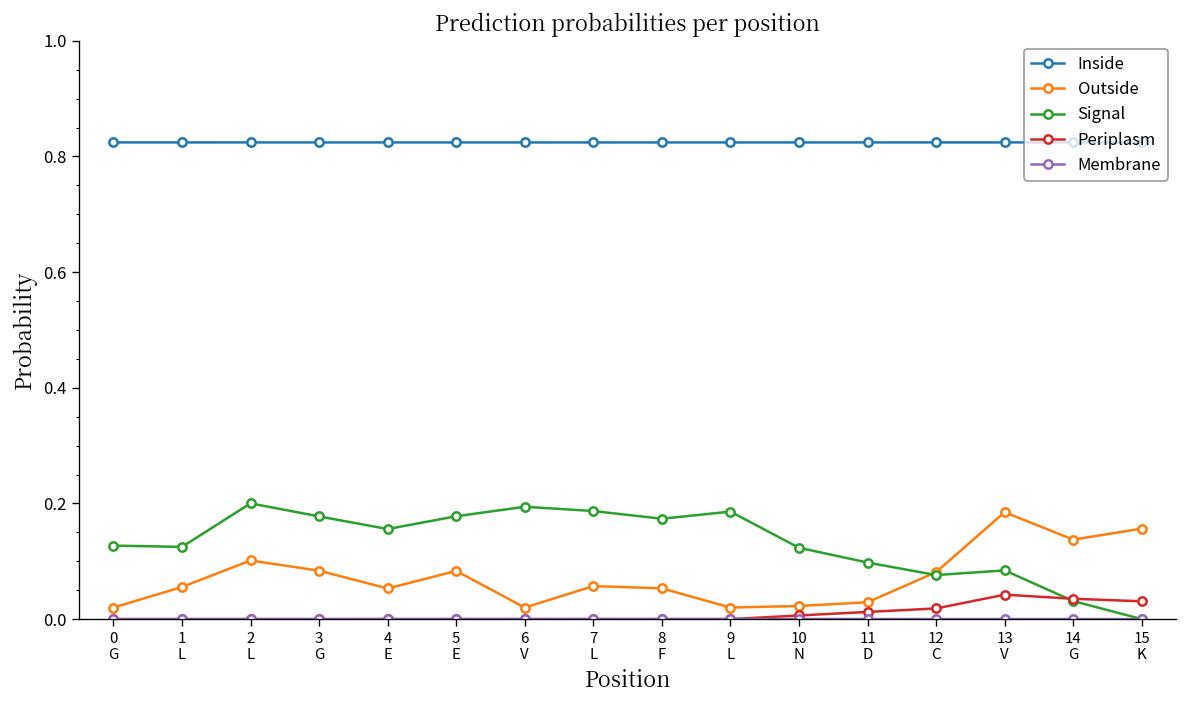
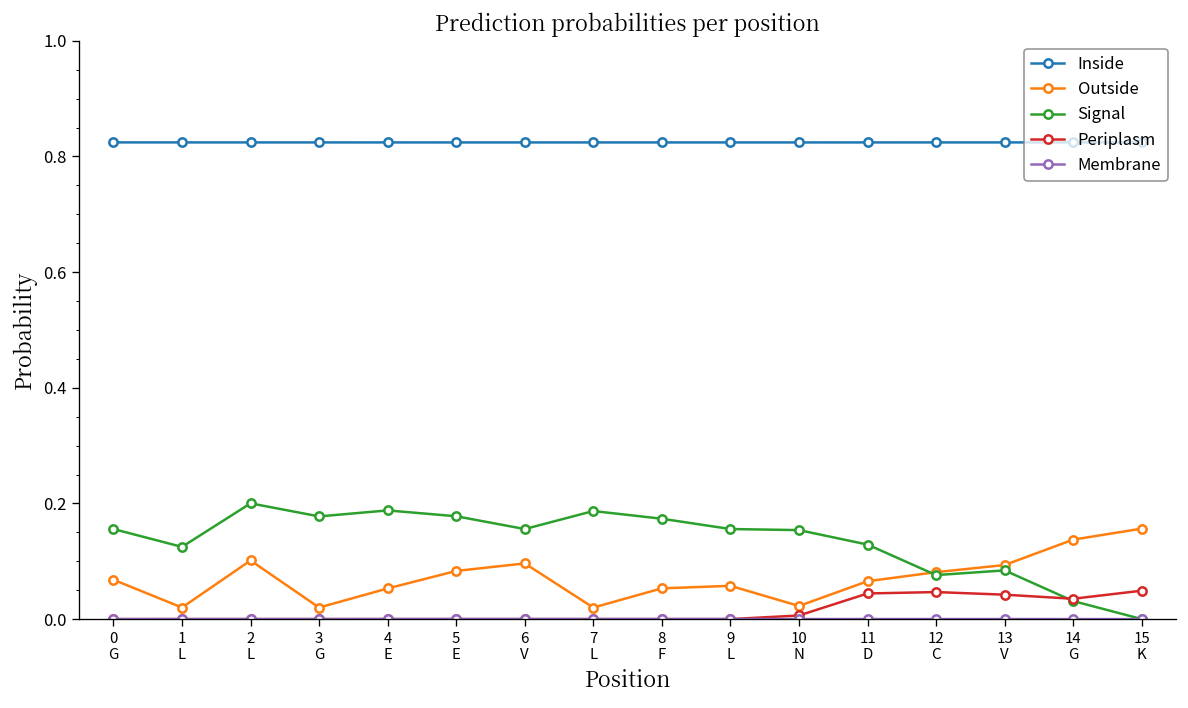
  {
    "Inside": {
      "0 G": 0.82,
      "1 L": 0.82,
      "2 L": 0.82,
      "3 G": 0.82,
      "4 E": 0.82,
      "5 E": 0.82,
      "6 V": 0.82,
      "7 L": 0.82,
      "8 F": 0.82,
      "9 L": 0.82,
      "10 N": 0.82,
      "11 D": 0.82,
      "12 C": 0.82,
      "13 V": 0.82
    },
    "Outside": {
-     "0 G": 0.02,
-     "1 L": 0.06,
+     "0 G": 0.07,
+     "1 L": 0.02,
      "2 L": 0.10,
-     "3 G": 0.08,
+     "3 G": 0.02,
      "4 E": 0.05,
      "5 E": 0.08,
-     "6 V": 0.02,
-     "7 L": 0.06,
+     "6 V": 0.10,
+     "7 L": 0.02,
      "8 F": 0.05,
-     "9 L": 0.02,
+     "9 L": 0.06,
      "10 N": 0.02,
-     "11 D": 0.03,
-     "13 V": 0.18,
+     "11 D": 0.07,
+     "13 V": 0.09,
      "14 G": 0.14,
      "15 K": 0.16
    },
    "Signal": {
-     "0 G": 0.13,
+     "0 G": 0.16,
      "1 L": 0.12,
      "2 L": 0.20,
      "3 G": 0.18,
-     "4 E": 0.16,
+     "4 E": 0.19,
      "5 E": 0.18,
-     "6 V": 0.19,
+     "6 V": 0.16,
      "7 L": 0.19,
      "8 F": 0.17,
-     "9 L": 0.19,
-     "10 N": 0.12,
-     "11 D": 0.10,
+     "9 L": 0.16,
+     "10 N": 0.15,
+     "11 D": 0.13,
      "13 V": 0.08
    },
    "Periplasm": {
      "10 N": 0.01,
-     "11 D": 0.01,
-     "12 C": 0.02,
+     "11 D": 0.04,
+     "12 C": 0.05,
      "13 V": 0.04,
-     "15 K": 0.03
+     "15 K": 0.05
    },
    "Membrane": {
      "10 N": 0.00,
      "11 D": 0.00,
      "12 C": 0.00,
      "13 V": 0.00,
      "14 G": 0.00
    }
  }
